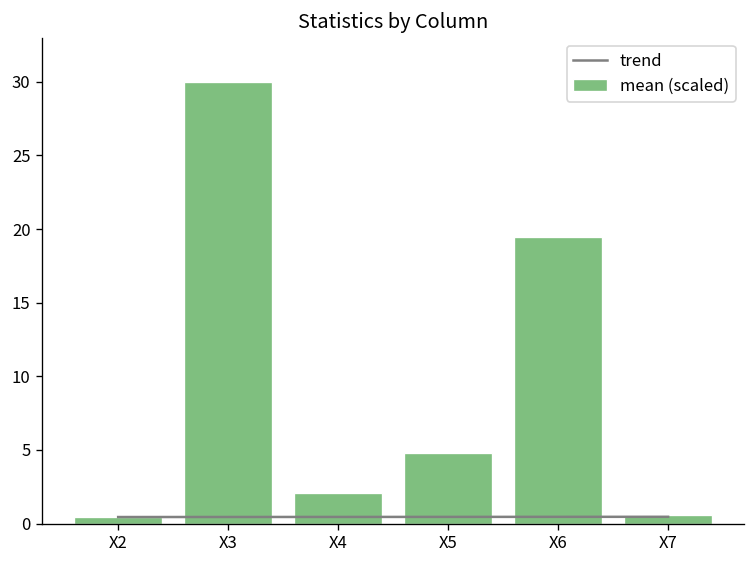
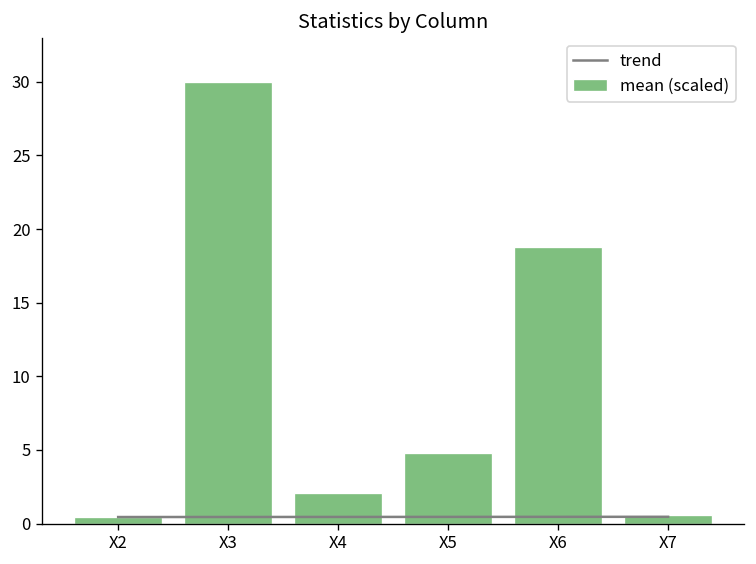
  {
    "mean (scaled)": {
      "X2": 0.4,
      "X3": 30.0,
      "X4": 2.1,
      "X5": 4.8,
-     "X6": 19.4,
+     "X6": 18.8,
      "X7": 0.6
    },
    "trend": {
      "X2": 0.4,
      "X3": 0.4,
      "X4": 0.4,
      "X5": 0.5,
      "X6": 0.5,
      "X7": 0.5
    }
  }
